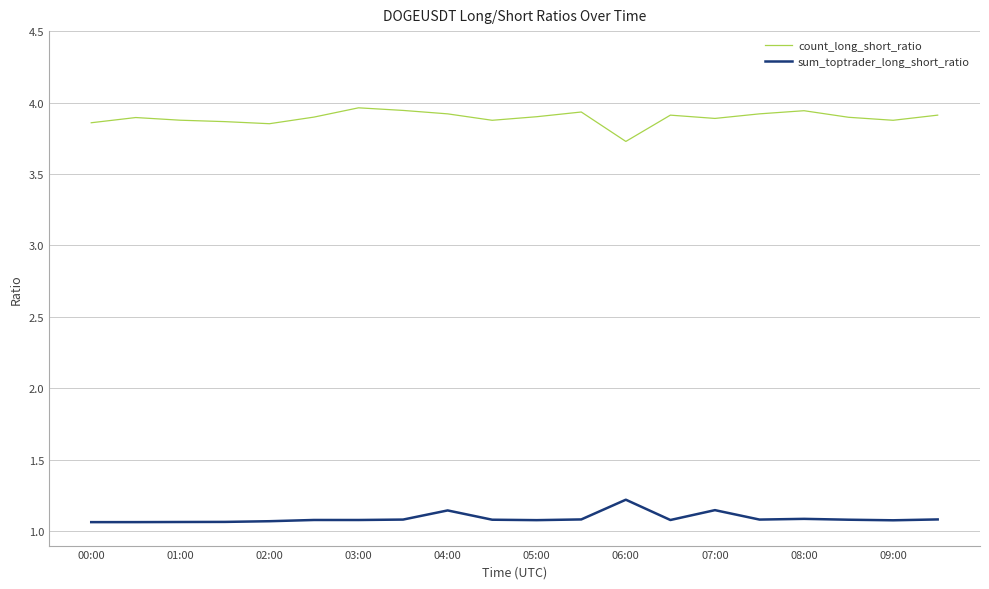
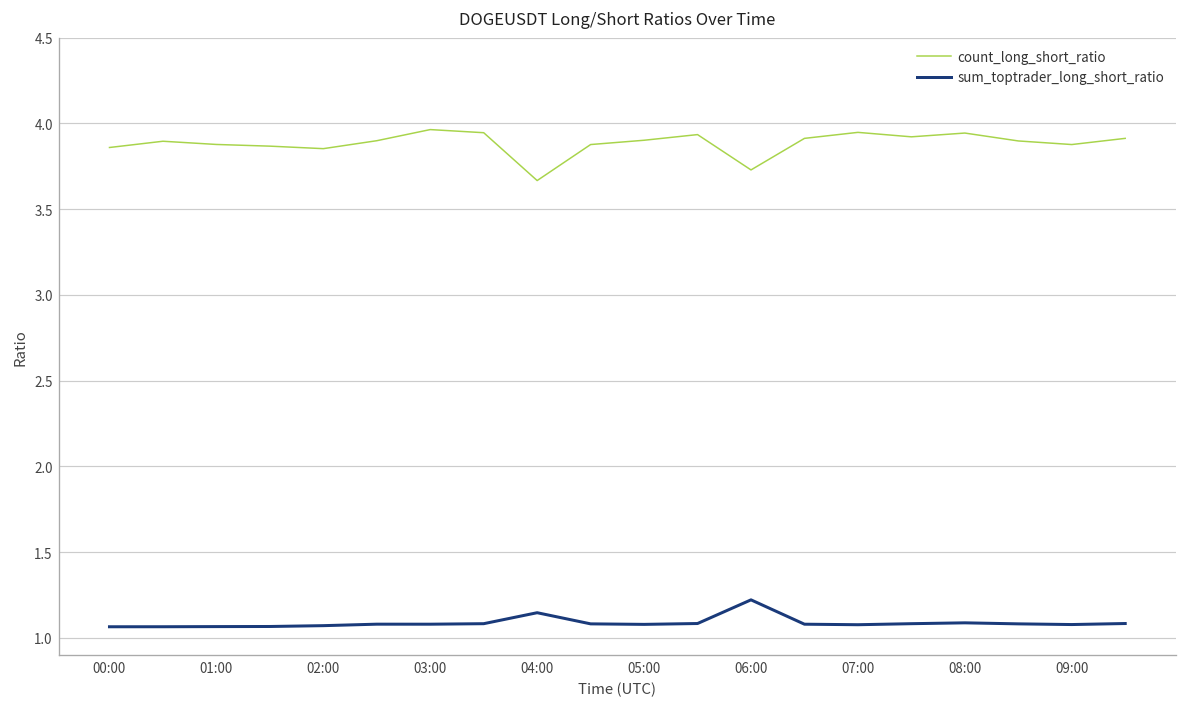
  {
    "count_long_short_ratio": {
      "00:00": 3.86,
      "01:00": 3.88,
      "02:00": 3.85,
      "03:00": 3.96,
-     "04:00": 3.92,
+     "04:00": 3.67,
      "05:00": 3.90,
      "06:00": 3.73,
-     "07:00": 3.89,
+     "07:00": 3.95,
      "08:00": 3.94,
      "09:00": 3.88
    },
    "sum_toptrader_long_short_ratio": {
      "00:00": 1.06,
      "01:00": 1.07,
      "02:00": 1.07,
      "03:00": 1.08,
      "04:00": 1.15,
      "05:00": 1.08,
      "06:00": 1.22,
-     "07:00": 1.15,
+     "07:00": 1.08,
      "08:00": 1.09,
      "09:00": 1.08
    }
  }
